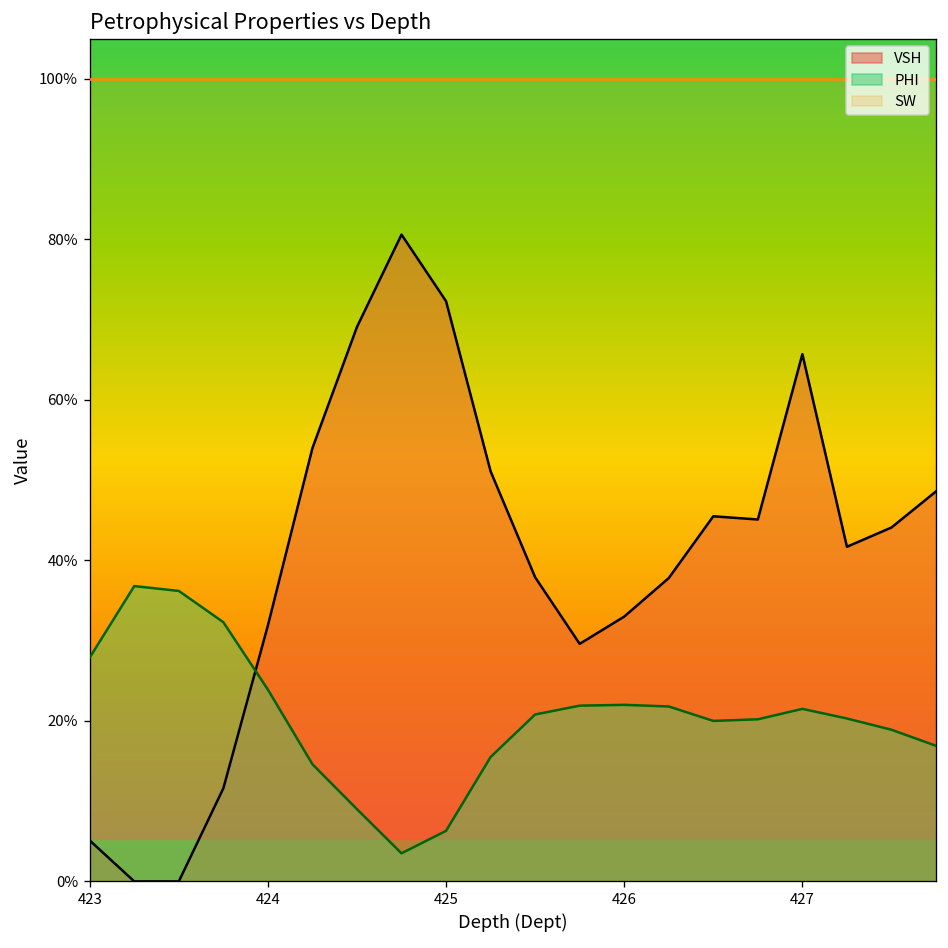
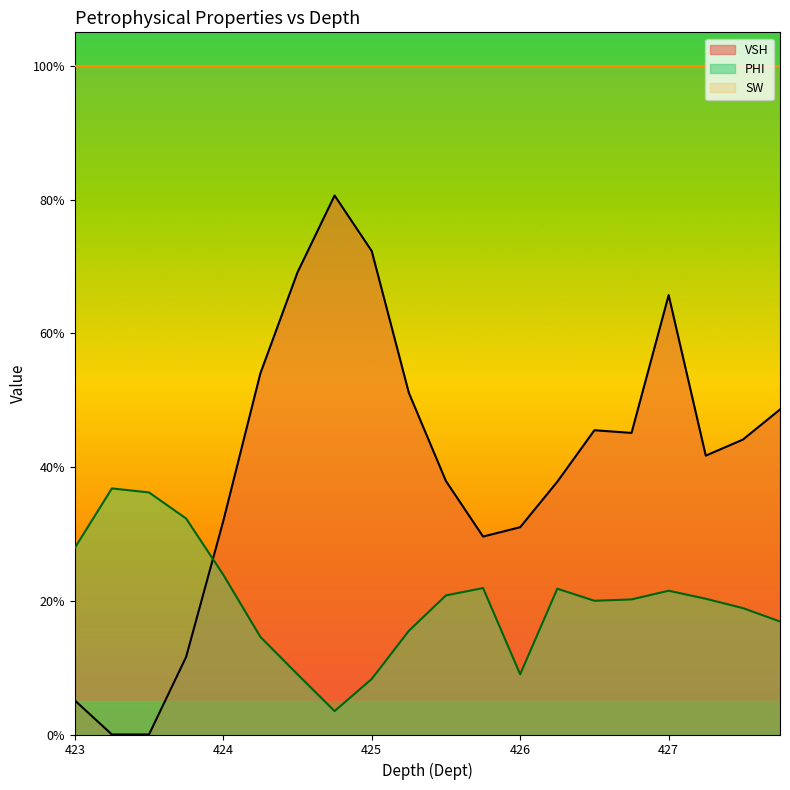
  {
    "VSH": {
      "423": "5%",
      "424": "32%",
      "425": "72%",
-     "426": "33%",
+     "426": "31%",
      "427": "66%"
    },
    "PHI": {
      "423": "28%",
      "424": "24%",
-     "425": "6%",
-     "426": "22%",
+     "425": "8%",
+     "426": "9%",
      "427": "22%"
    },
    "SW": {
      "423": "100%",
      "424": "100%",
      "425": "100%",
      "426": "100%",
      "427": "100%"
    }
  }
